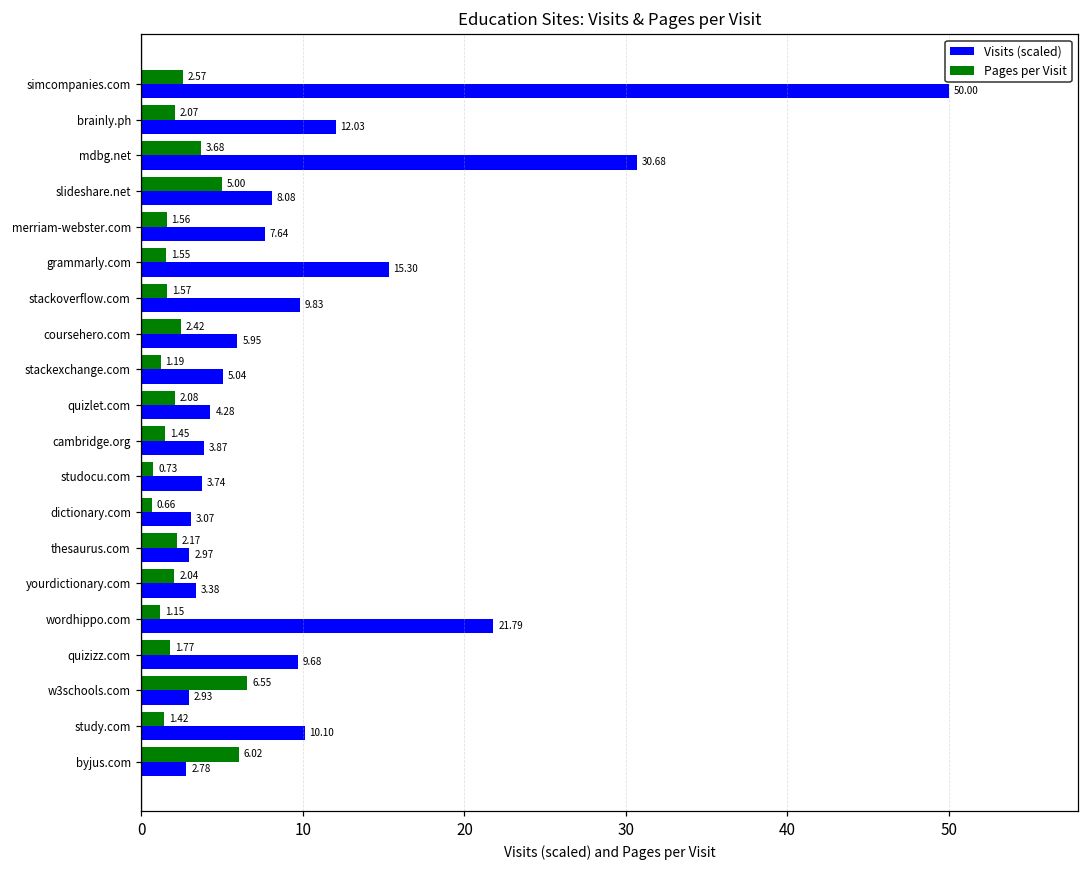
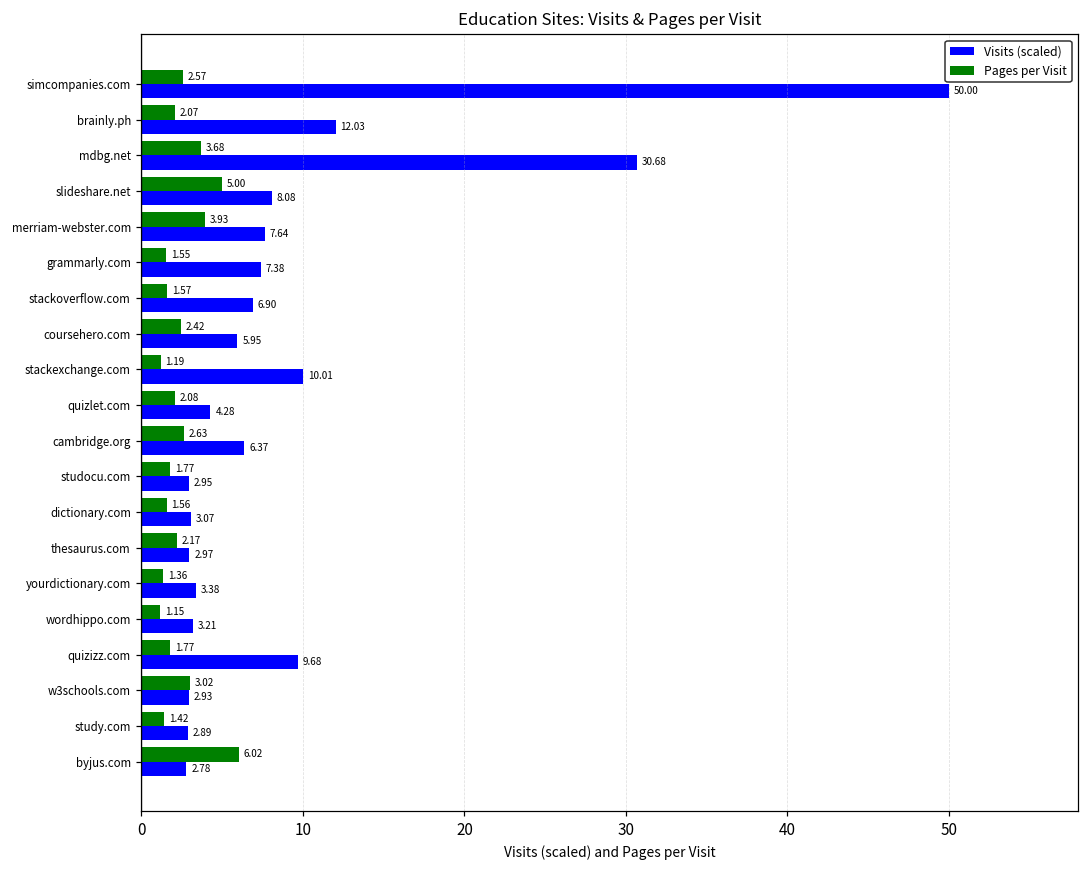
  {
    "Visits (scaled)": {
      "simcompanies.com": 50.00,
      "brainly.ph": 12.03,
      "mdbg.net": 30.68,
      "slideshare.net": 8.08,
      "merriam-webster.com": 7.64,
-     "grammarly.com": 15.30,
-     "stackoverflow.com": 9.83,
+     "grammarly.com": 7.38,
+     "stackoverflow.com": 6.90,
      "coursehero.com": 5.95,
-     "stackexchange.com": 5.04,
+     "stackexchange.com": 10.01,
      "quizlet.com": 4.28,
-     "cambridge.org": 3.87,
-     "studocu.com": 3.74,
+     "cambridge.org": 6.37,
+     "studocu.com": 2.95,
      "dictionary.com": 3.07,
      "thesaurus.com": 2.97,
      "yourdictionary.com": 3.38,
-     "wordhippo.com": 21.79,
+     "wordhippo.com": 3.21,
      "quizizz.com": 9.68,
      "w3schools.com": 2.93,
-     "study.com": 10.10,
+     "study.com": 2.89,
      "byjus.com": 2.78
    },
    "Pages per Visit": {
      "simcompanies.com": 2.57,
      "brainly.ph": 2.07,
      "mdbg.net": 3.68,
      "slideshare.net": 5.00,
-     "merriam-webster.com": 1.56,
+     "merriam-webster.com": 3.93,
      "grammarly.com": 1.55,
      "stackoverflow.com": 1.57,
      "coursehero.com": 2.42,
      "stackexchange.com": 1.19,
      "quizlet.com": 2.08,
-     "cambridge.org": 1.45,
-     "studocu.com": 0.73,
-     "dictionary.com": 0.66,
+     "cambridge.org": 2.63,
+     "studocu.com": 1.77,
+     "dictionary.com": 1.56,
      "thesaurus.com": 2.17,
-     "yourdictionary.com": 2.04,
+     "yourdictionary.com": 1.36,
      "wordhippo.com": 1.15,
      "quizizz.com": 1.77,
-     "w3schools.com": 6.55,
+     "w3schools.com": 3.02,
      "study.com": 1.42,
      "byjus.com": 6.02
    }
  }
